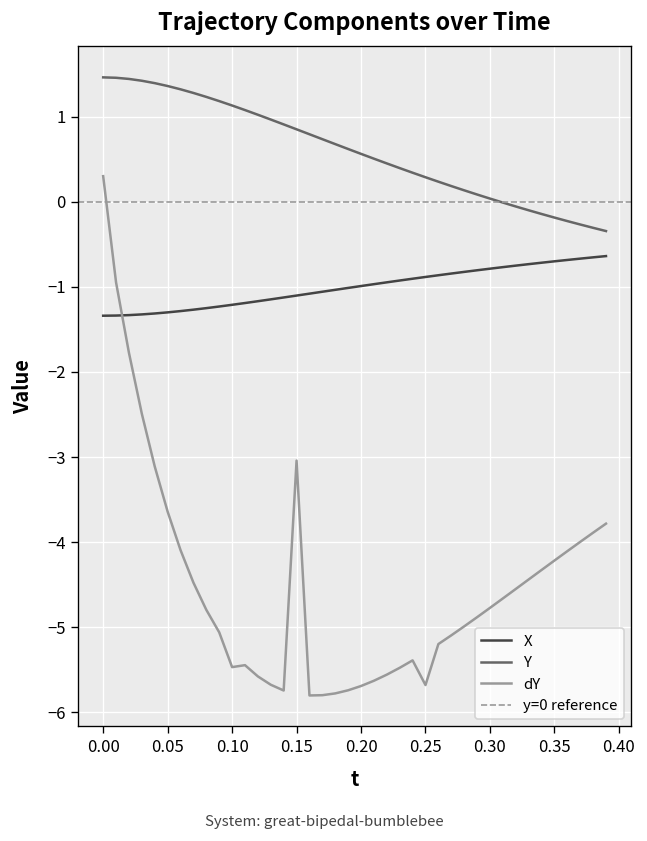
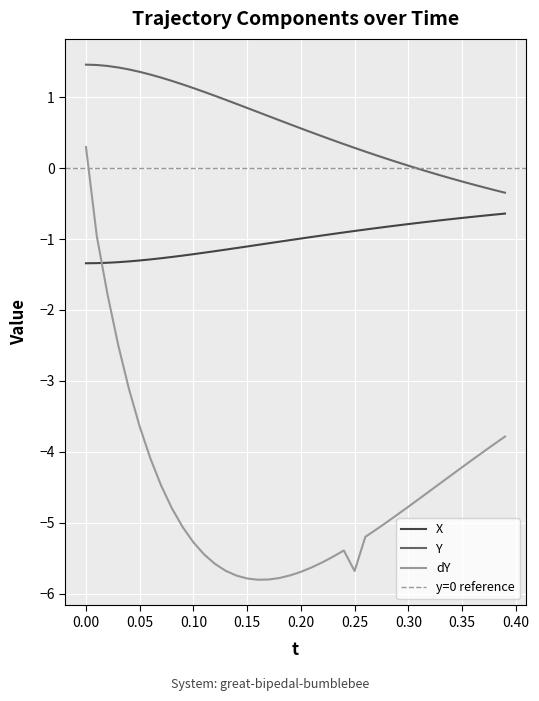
  {
    "dY": {
      "0.00": 0.3,
      "0.05": -3.6,
-     "0.10": -5.5,
-     "0.15": -3.0,
+     "0.10": -5.3,
+     "0.15": -5.8,
      "0.20": -5.7,
      "0.25": -5.7,
      "0.30": -4.8,
      "0.35": -4.2
    }
  }
